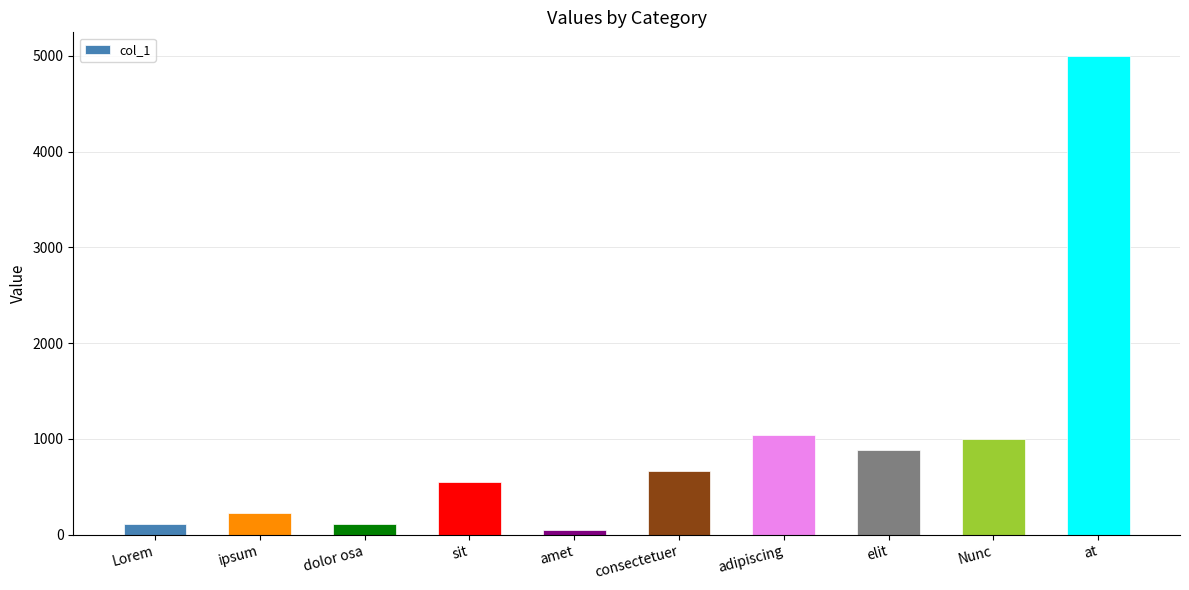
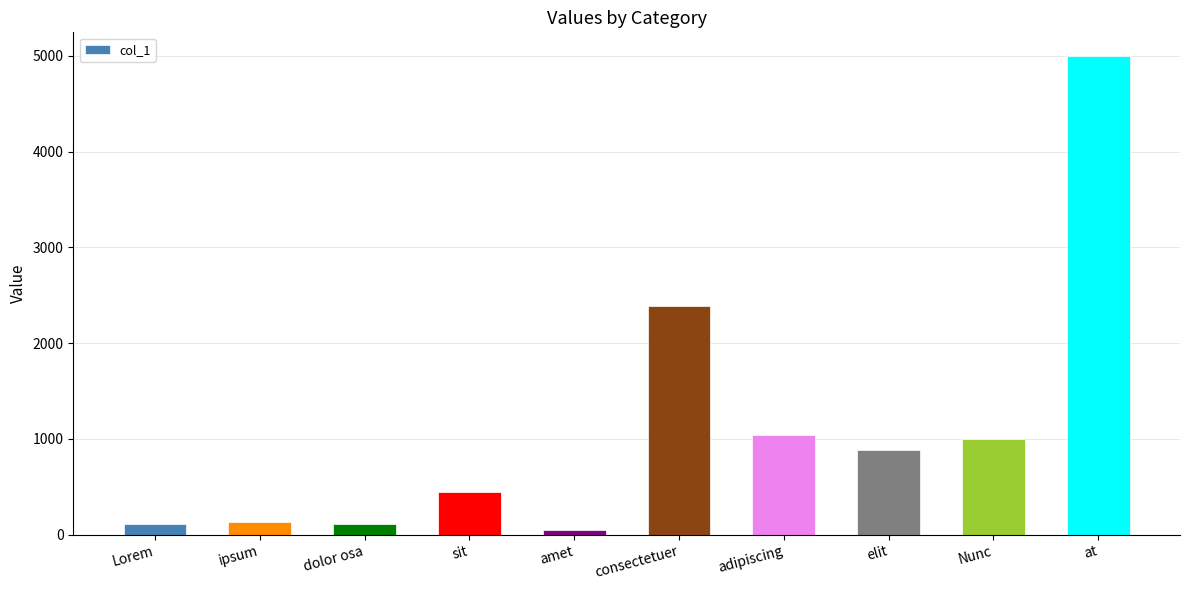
  {
    "Lorem": 100,
-   "ipsum": 200,
+   "ipsum": 100,
    "dolor osa": 100,
-   "sit": 500,
+   "sit": 400,
    "amet": 100,
-   "consectetuer": 700,
+   "consectetuer": 2400,
    "adipiscing": 1000,
    "elit": 900,
    "Nunc": 1000,
    "at": 5000
  }
